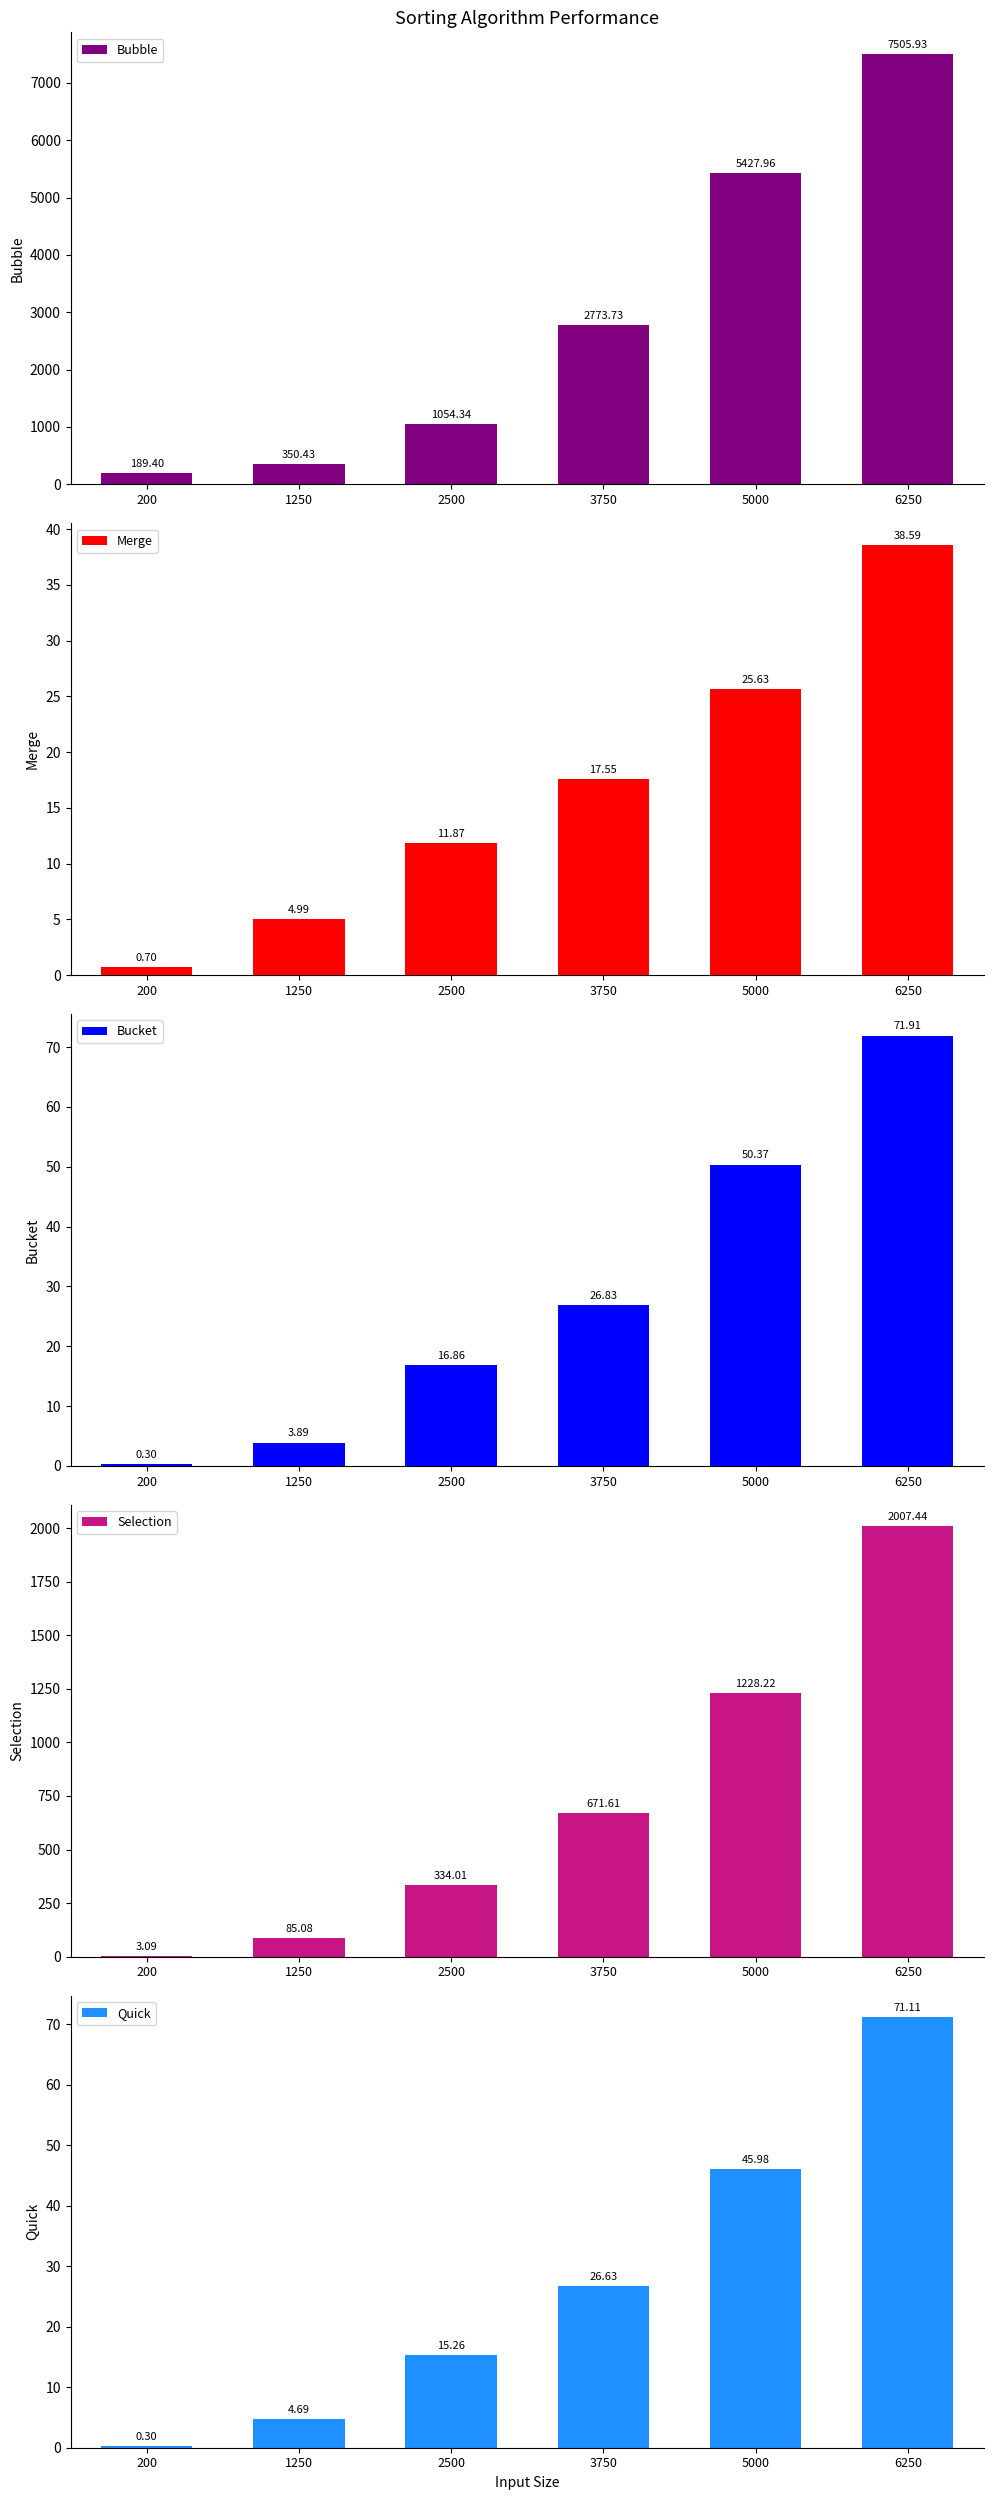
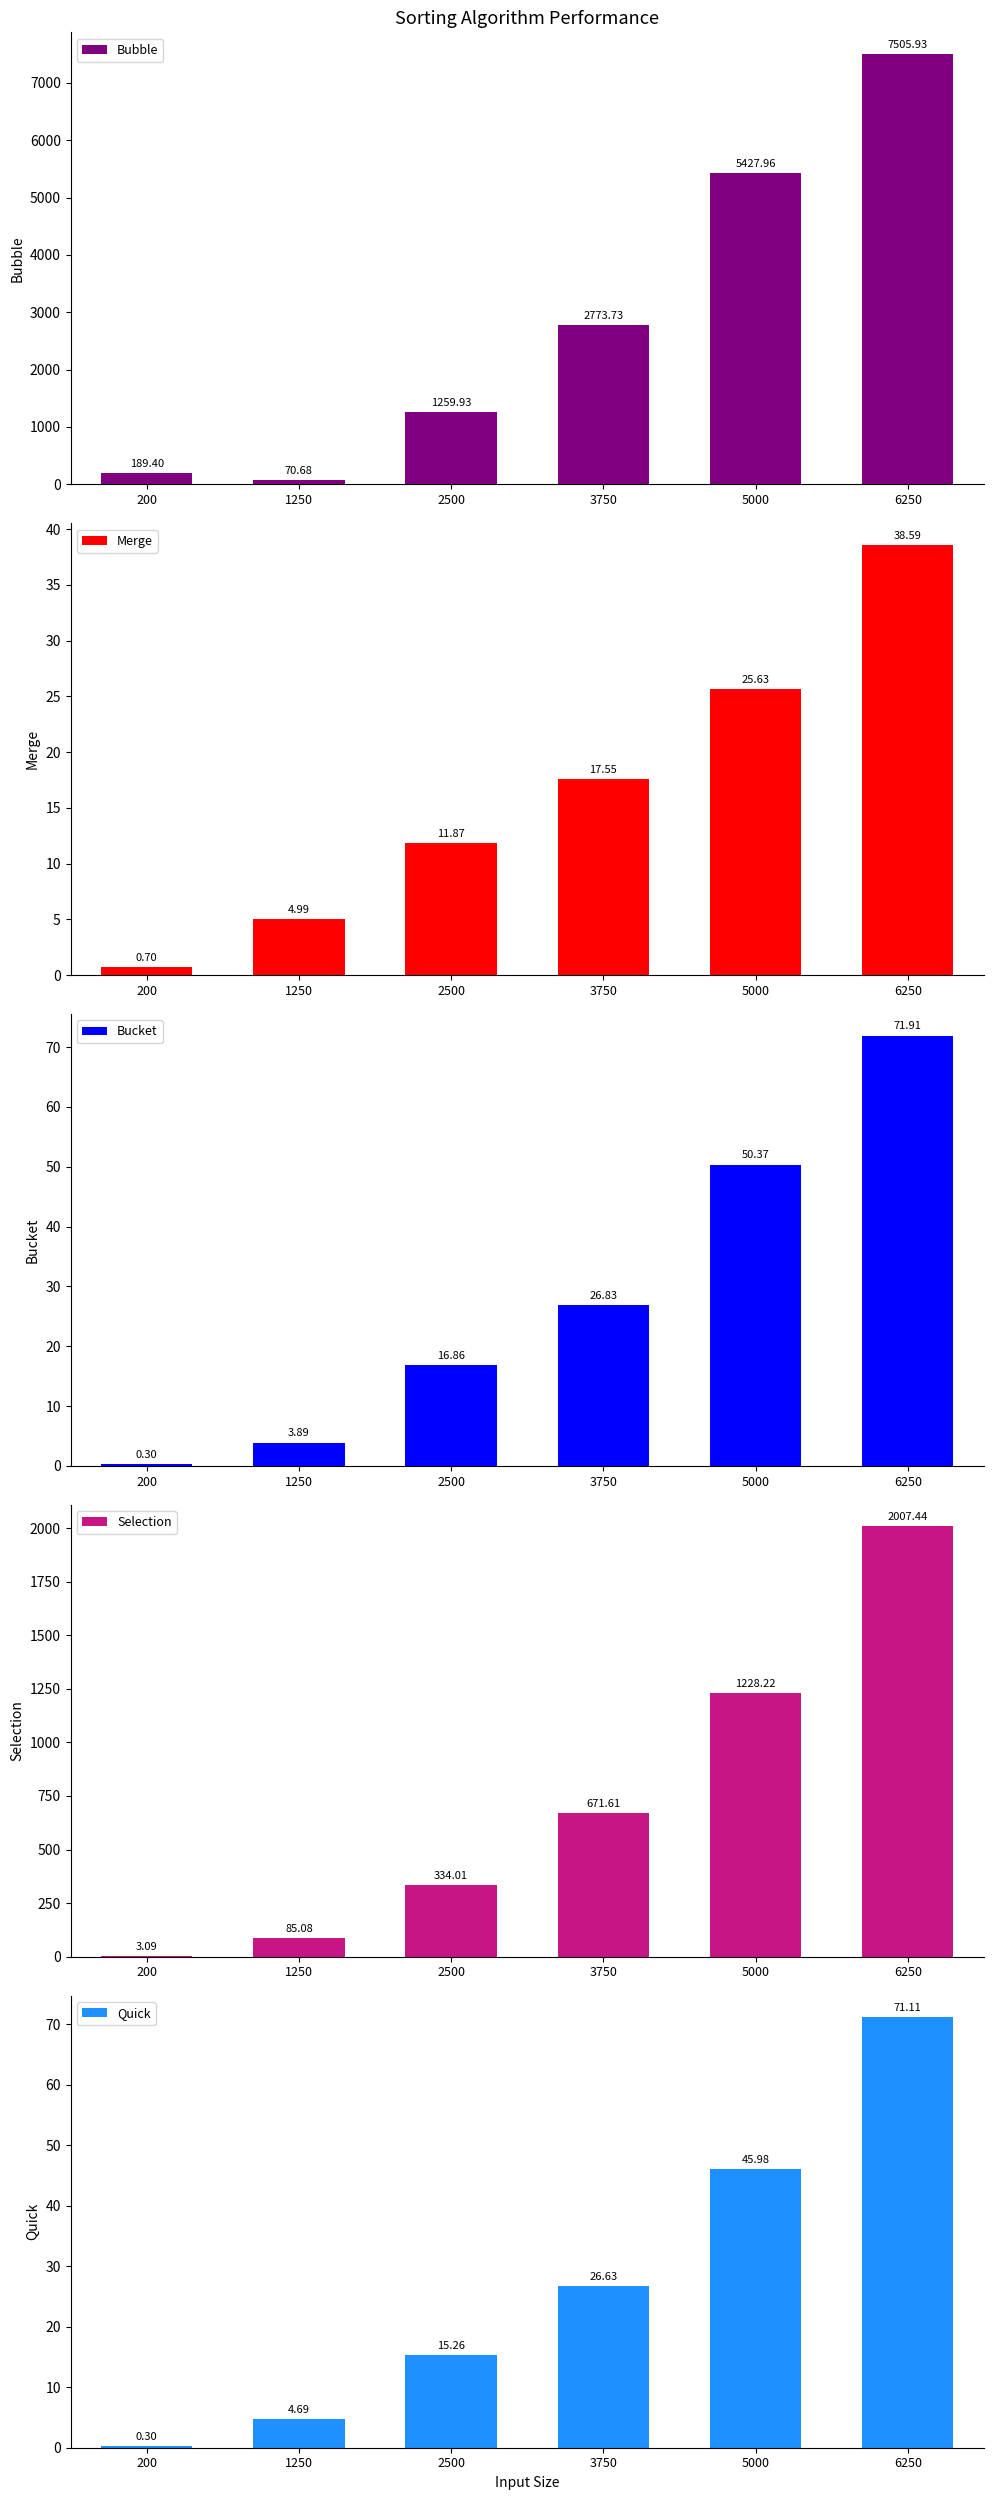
  {
    "Sorting Algorithm Performance": {
      "200": 189.40,
-     "1250": 350.43,
-     "2500": 1054.34,
+     "1250": 70.68,
+     "2500": 1259.93,
      "3750": 2773.73,
      "5000": 5427.96,
      "6250": 7505.93
    }
  }
